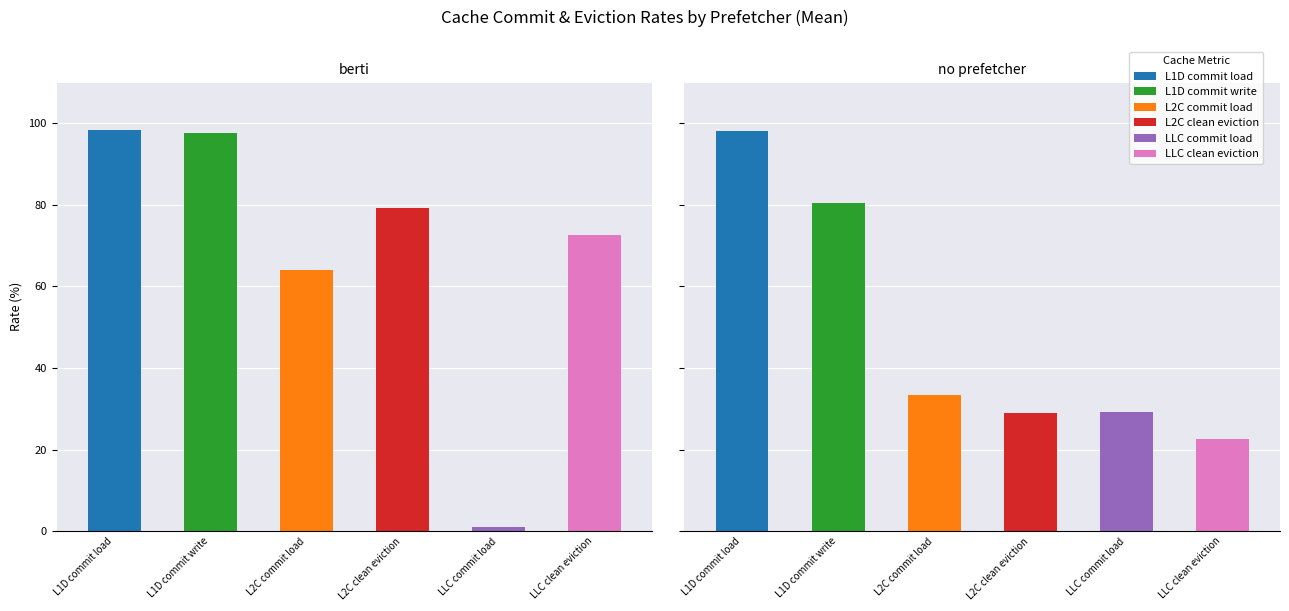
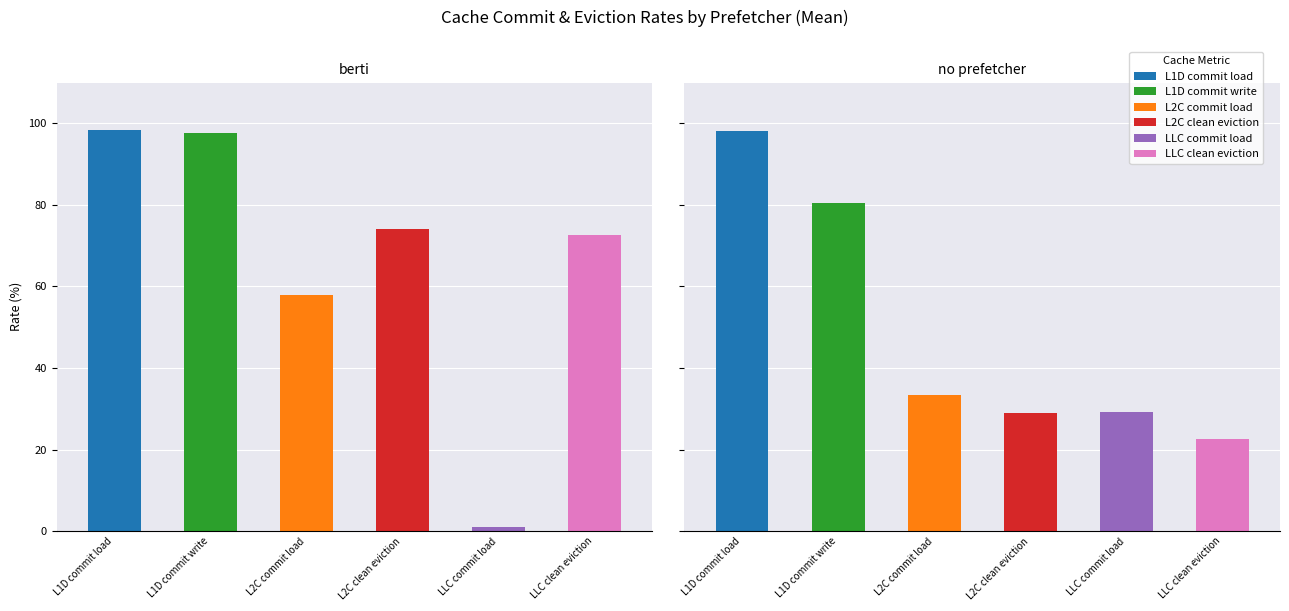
  {
    "berti": {
      "L1D commit load": 98,
      "L1D commit write": 98,
-     "L2C commit load": 64,
-     "L2C clean eviction": 79,
+     "L2C commit load": 58,
+     "L2C clean eviction": 74,
      "LLC commit load": 1,
      "LLC clean eviction": 73
    }
  }
